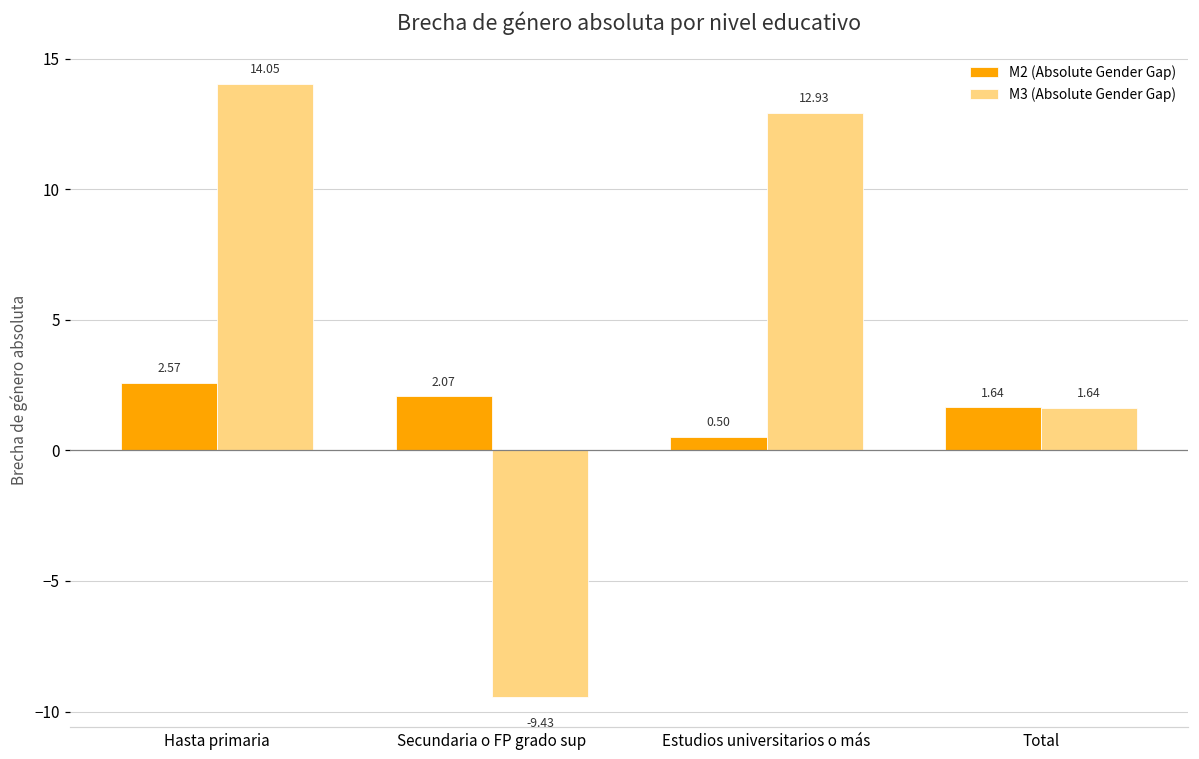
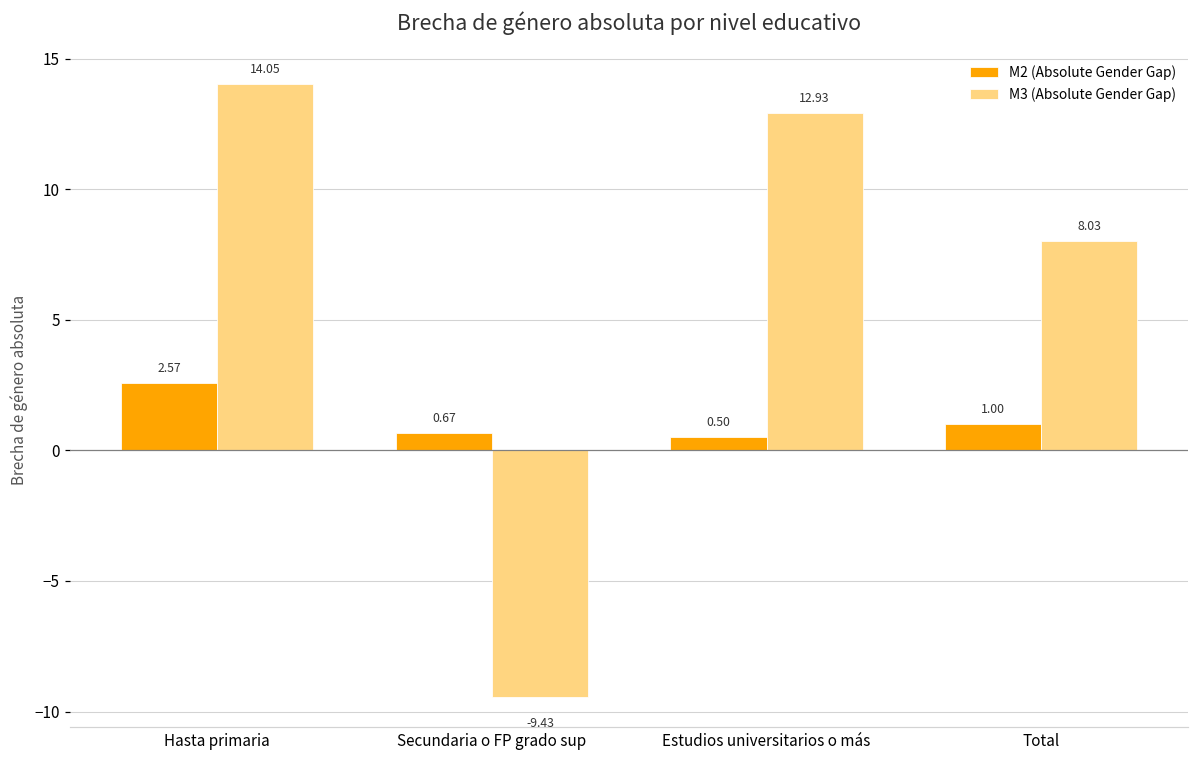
  {
    "M2 (Absolute Gender Gap)": {
      "Hasta primaria": 2.57,
-     "Secundaria o FP grado sup": 2.07,
+     "Secundaria o FP grado sup": 0.67,
      "Estudios universitarios o más": 0.50,
-     "Total": 1.64
+     "Total": 1.00
    },
    "M3 (Absolute Gender Gap)": {
      "Hasta primaria": 14.05,
      "Secundaria o FP grado sup": -9.43,
      "Estudios universitarios o más": 12.93,
-     "Total": 1.64
+     "Total": 8.03
    }
  }
